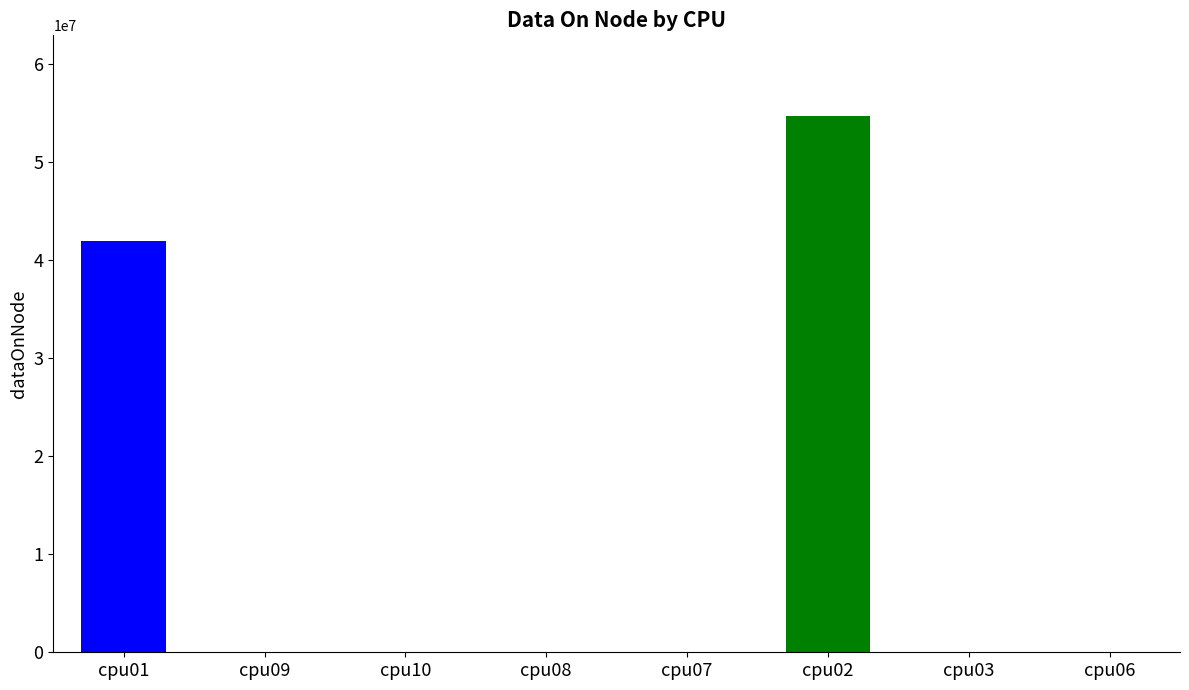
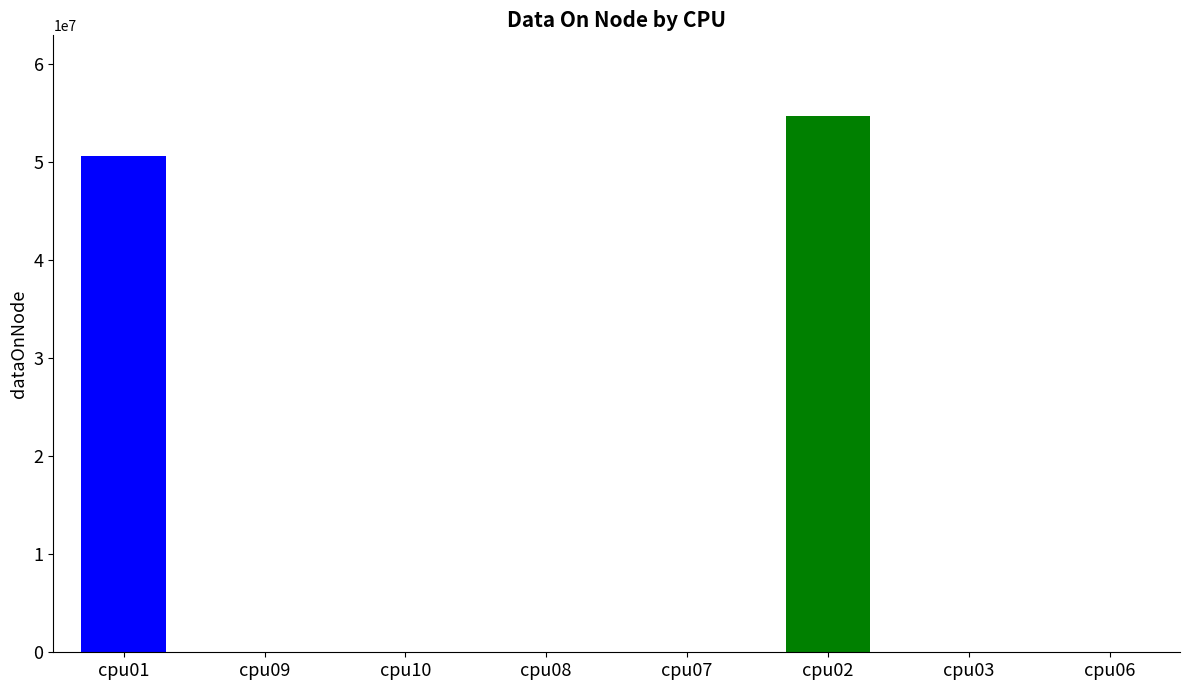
  {
-   "cpu01": 42000000,
+   "cpu01": 51000000,
    "cpu02": 55000000
  }
